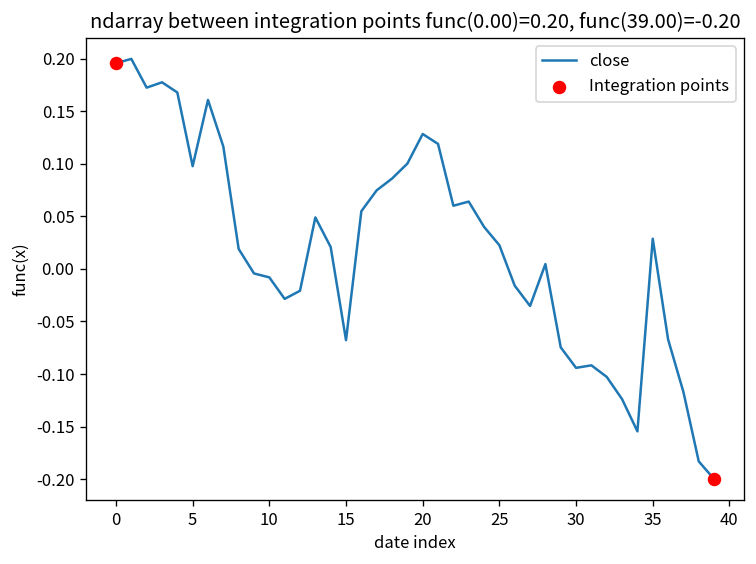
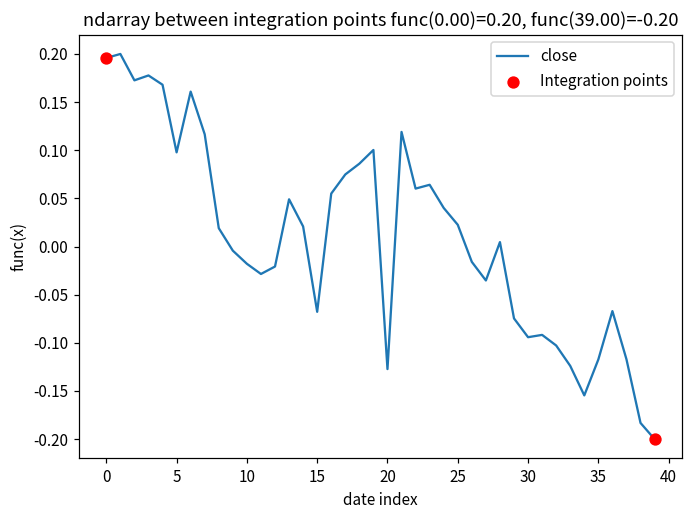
  {
    "close": {
      "5": 0.10,
-     "10": -0.01,
+     "10": -0.02,
      "15": -0.07,
-     "20": 0.13,
+     "20": -0.13,
      "25": 0.02,
      "30": -0.09,
-     "35": 0.03
+     "35": -0.12
    }
  }
